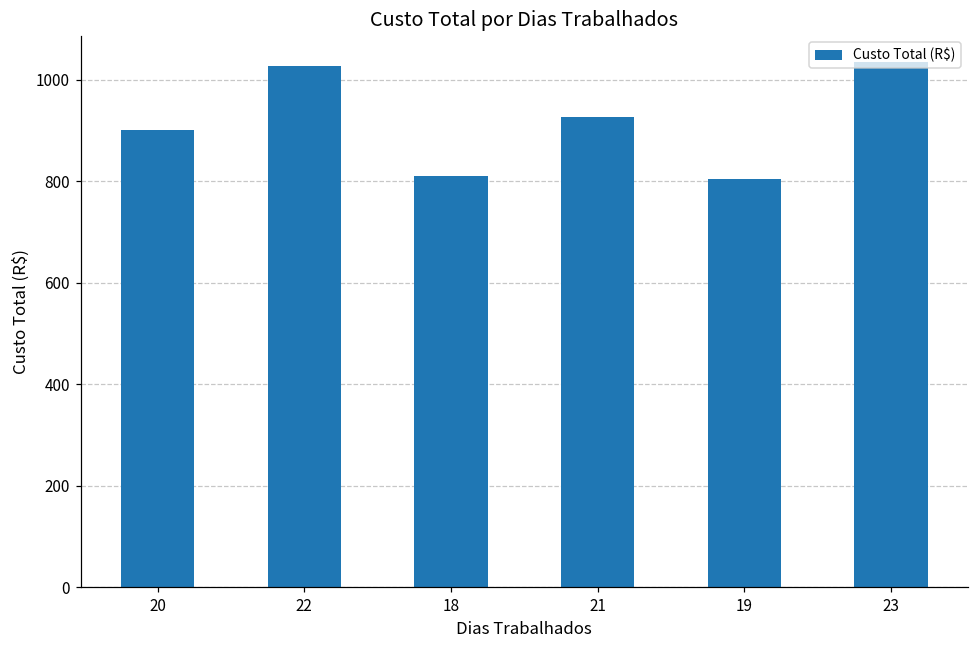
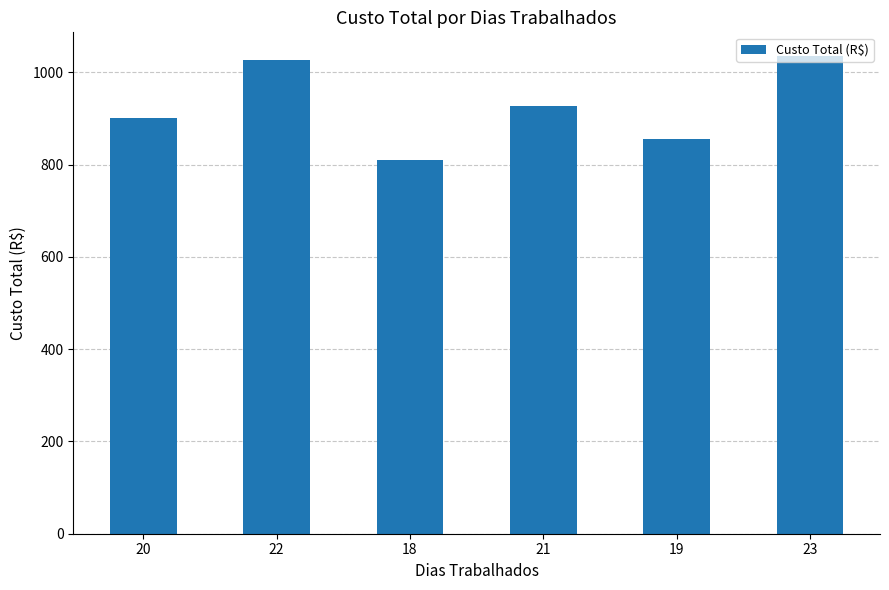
  {
    "20": 900,
    "22": 1030,
    "18": 810,
    "21": 930,
-   "19": 800
+   "19": 860
  }
